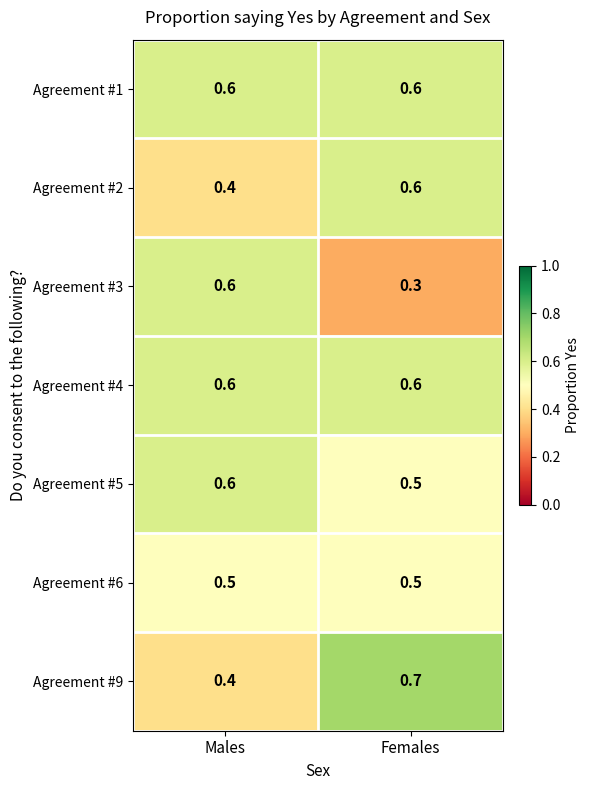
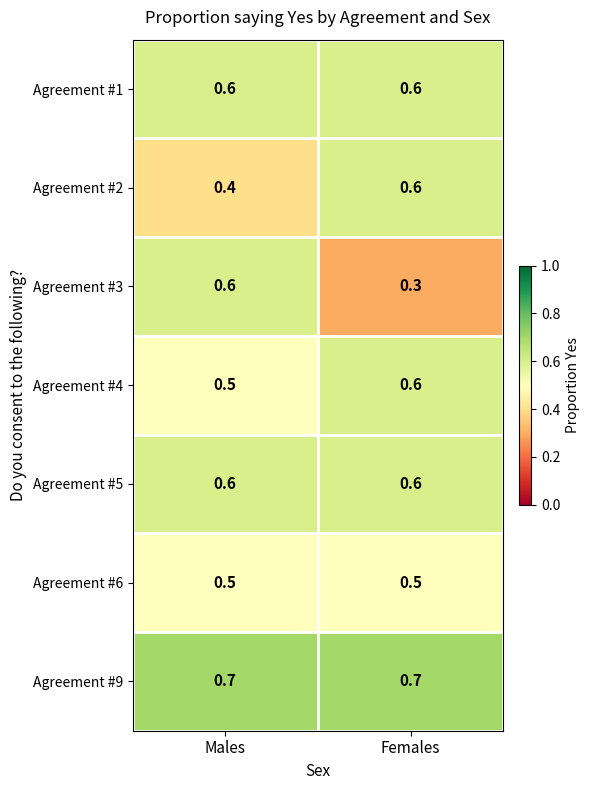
  {
    "Agreement #1": {
      "Males": 0.6,
      "Females": 0.6
    },
    "Agreement #2": {
      "Males": 0.4,
      "Females": 0.6
    },
    "Agreement #3": {
      "Males": 0.6,
      "Females": 0.3
    },
    "Agreement #4": {
-     "Males": 0.6,
+     "Males": 0.5,
      "Females": 0.6
    },
    "Agreement #5": {
      "Males": 0.6,
-     "Females": 0.5
+     "Females": 0.6
    },
    "Agreement #6": {
      "Males": 0.5,
      "Females": 0.5
    },
    "Agreement #9": {
-     "Males": 0.4,
+     "Males": 0.7,
      "Females": 0.7
    }
  }
